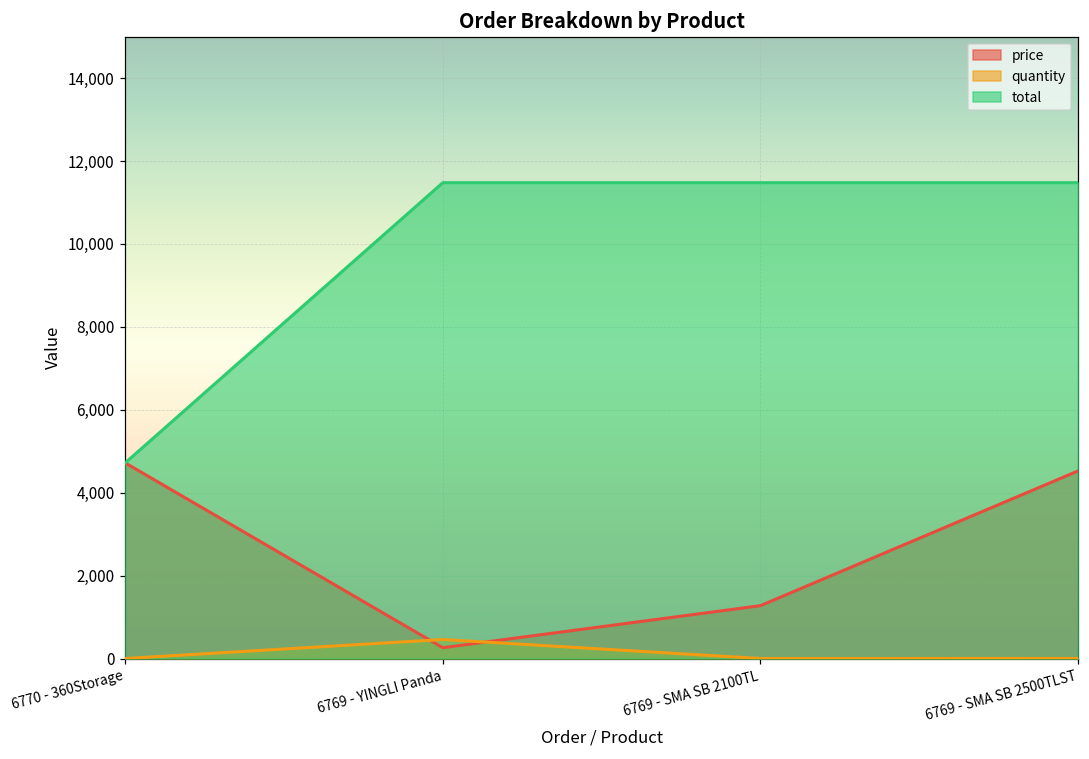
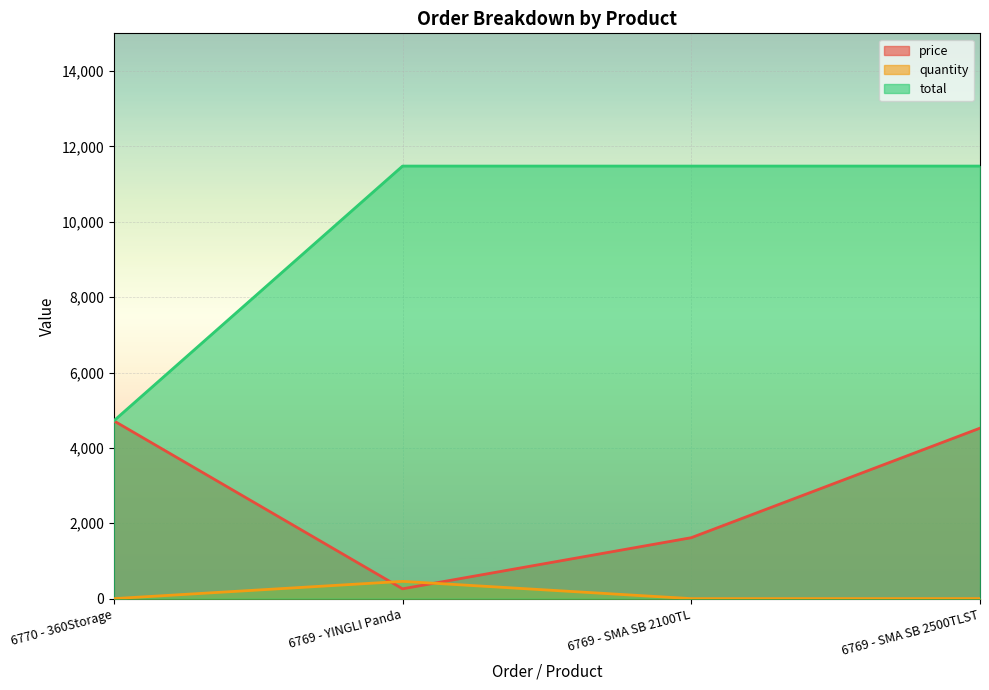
  {
    "price": {
      "6769 - YINGLI Panda": "300",
-     "6769 - SMA SB 2100TL": "1,300",
+     "6769 - SMA SB 2100TL": "1,600",
      "6769 - SMA SB 2500TLST": "4,500"
    },
    "quantity": {
      "6770 - 360Storage": "0",
      "6769 - YINGLI Panda": "500",
      "6769 - SMA SB 2100TL": "0",
      "6769 - SMA SB 2500TLST": "0"
    },
    "total": {
      "6769 - YINGLI Panda": "11,500",
      "6769 - SMA SB 2100TL": "11,500",
      "6769 - SMA SB 2500TLST": "11,500"
    }
  }
